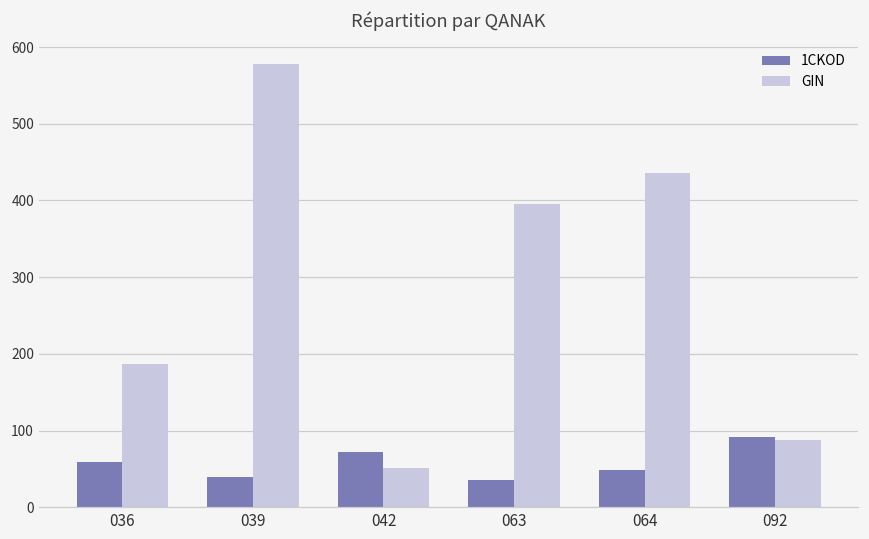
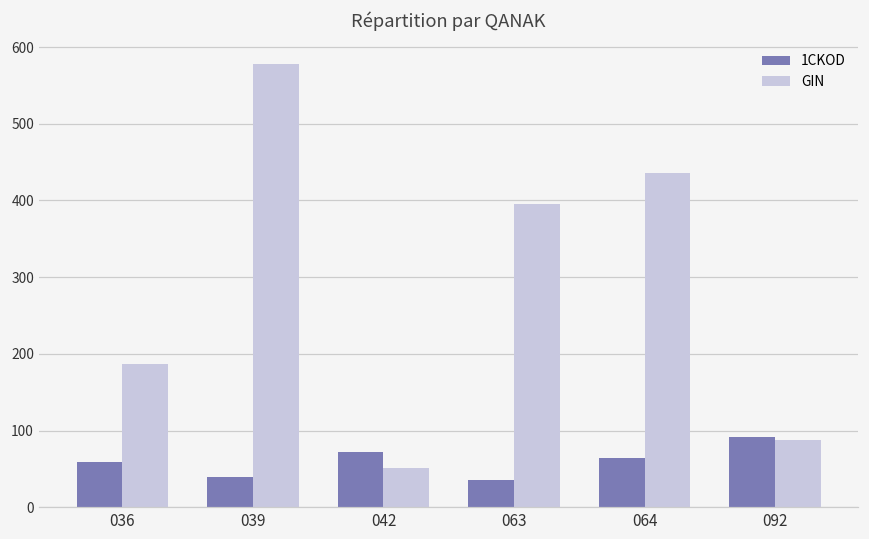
  {
    "1CKOD": {
      "036": 60,
      "039": 40,
      "042": 70,
      "063": 40,
-     "064": 50,
+     "064": 60,
      "092": 90
    },
    "GIN": {
      "036": 190,
      "039": 580,
      "042": 50,
      "063": 400,
      "064": 440,
      "092": 90
    }
  }
